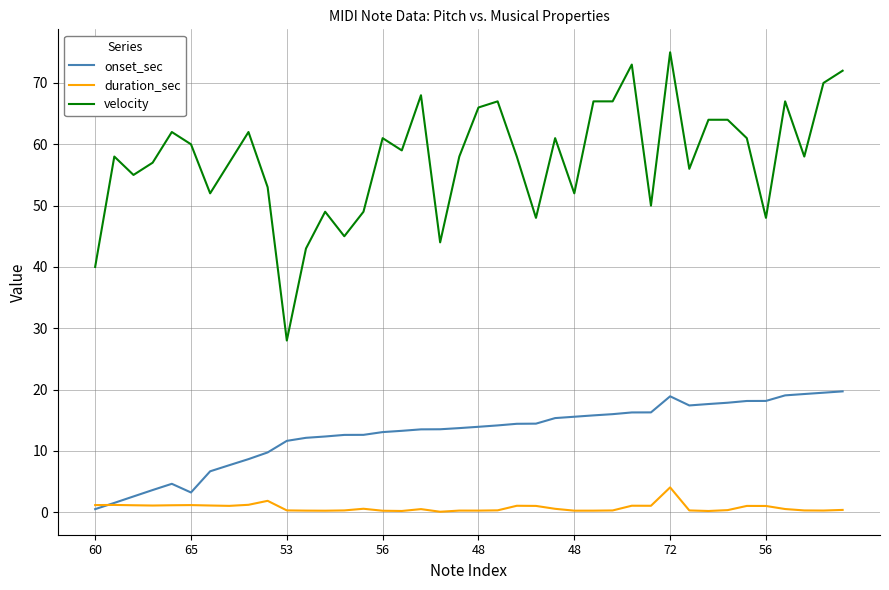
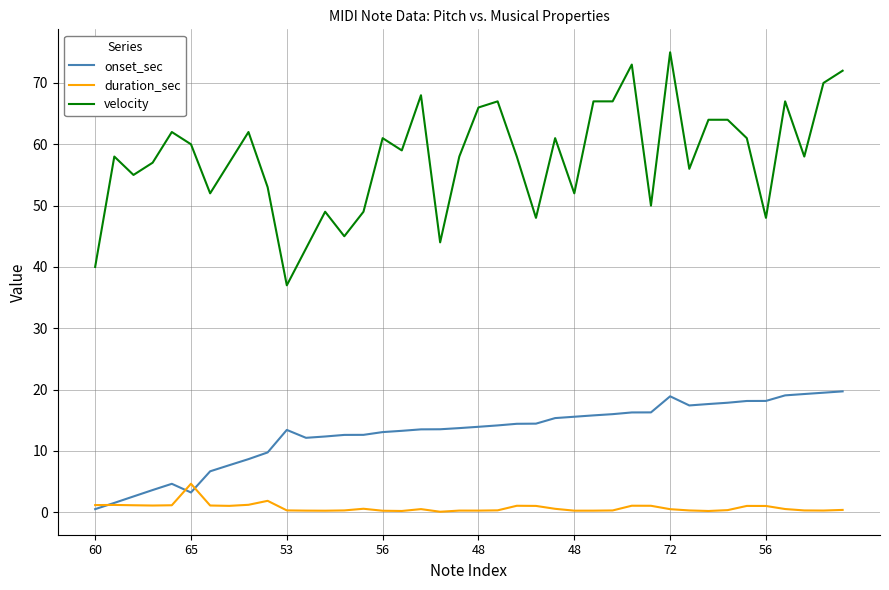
  {
    "onset_sec": {
      "60": 1,
      "65": 3,
-     "53": 12,
+     "53": 13,
      "72": 19
    },
    "duration_sec": {
      "60": 1,
-     "65": 1,
+     "65": 5,
      "53": 0,
-     "72": 4
+     "72": 0
    },
    "velocity": {
      "60": 40,
      "65": 60,
-     "53": 28,
+     "53": 37,
      "72": 75
    }
  }
